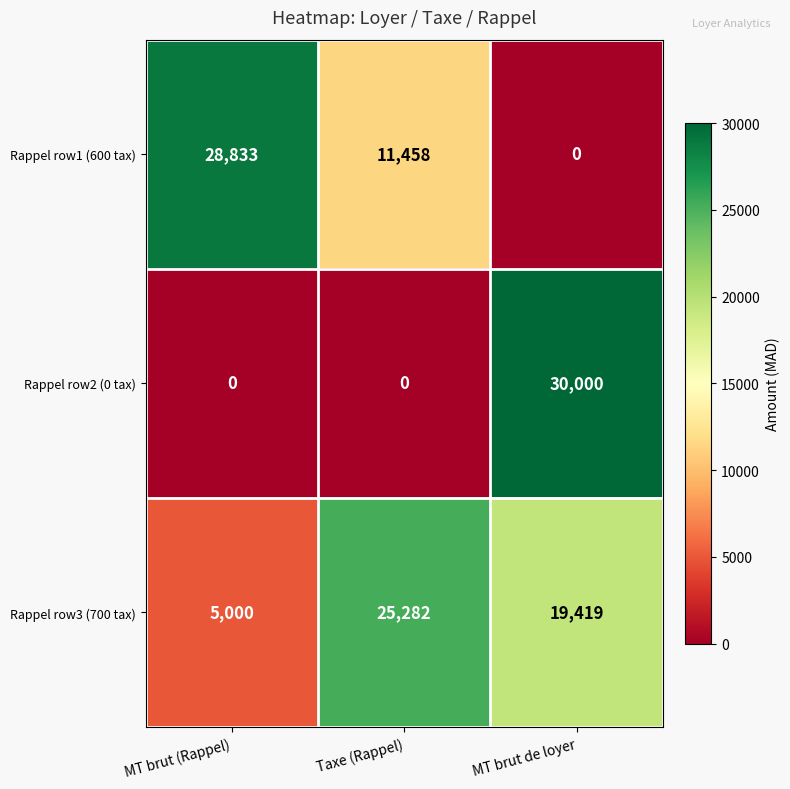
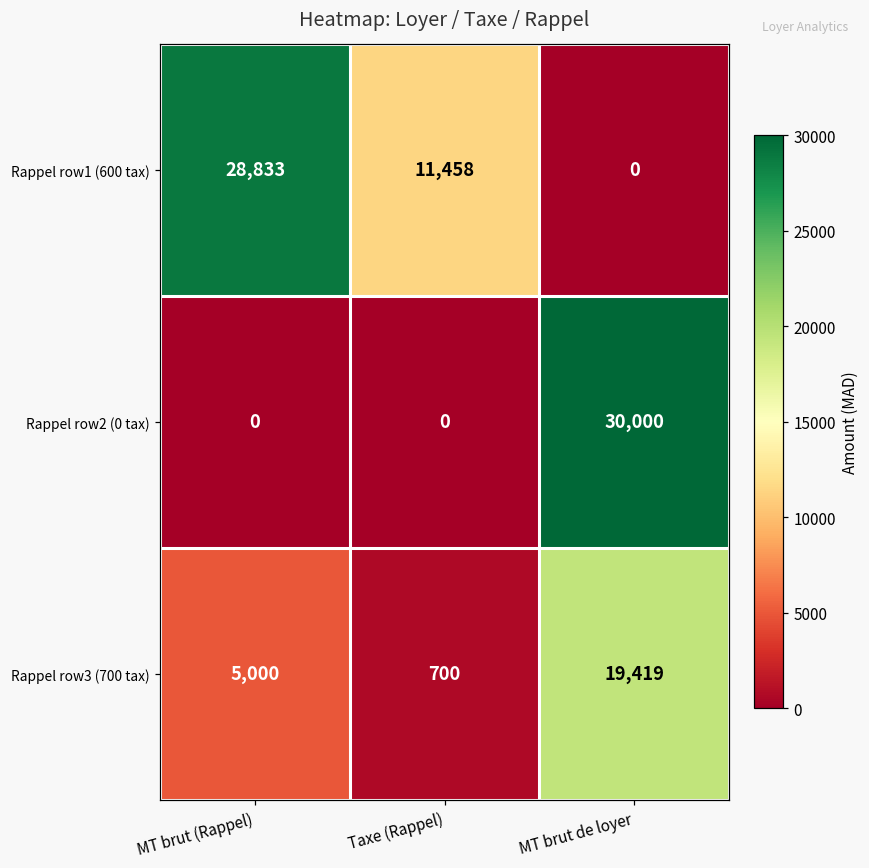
  {
    "Rappel row1 (600 tax)": {
      "MT brut (Rappel)": "28,833",
      "Taxe (Rappel)": "11,458",
      "MT brut de loyer": "0"
    },
    "Rappel row2 (0 tax)": {
      "MT brut (Rappel)": "0",
      "Taxe (Rappel)": "0",
      "MT brut de loyer": "30,000"
    },
    "Rappel row3 (700 tax)": {
      "MT brut (Rappel)": "5,000",
-     "Taxe (Rappel)": "25,282",
+     "Taxe (Rappel)": "700",
      "MT brut de loyer": "19,419"
    }
  }
